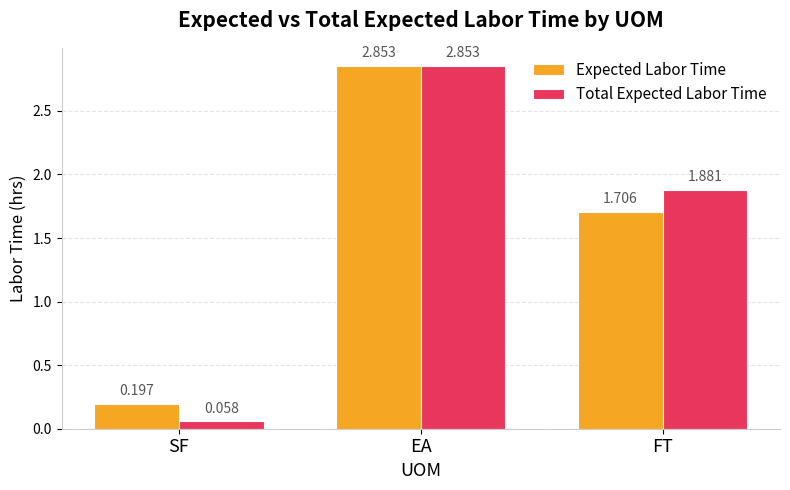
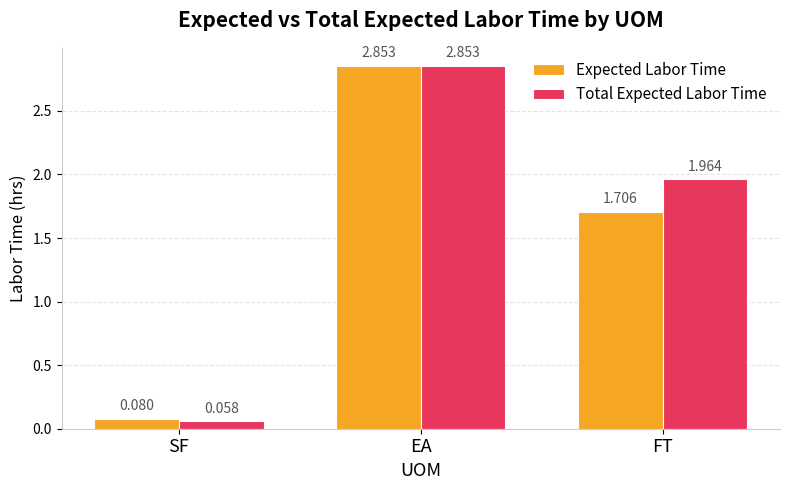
  {
    "Expected Labor Time": {
-     "SF": 0.197,
+     "SF": 0.080,
      "EA": 2.853,
      "FT": 1.706
    },
    "Total Expected Labor Time": {
      "SF": 0.058,
      "EA": 2.853,
-     "FT": 1.881
+     "FT": 1.964
    }
  }
